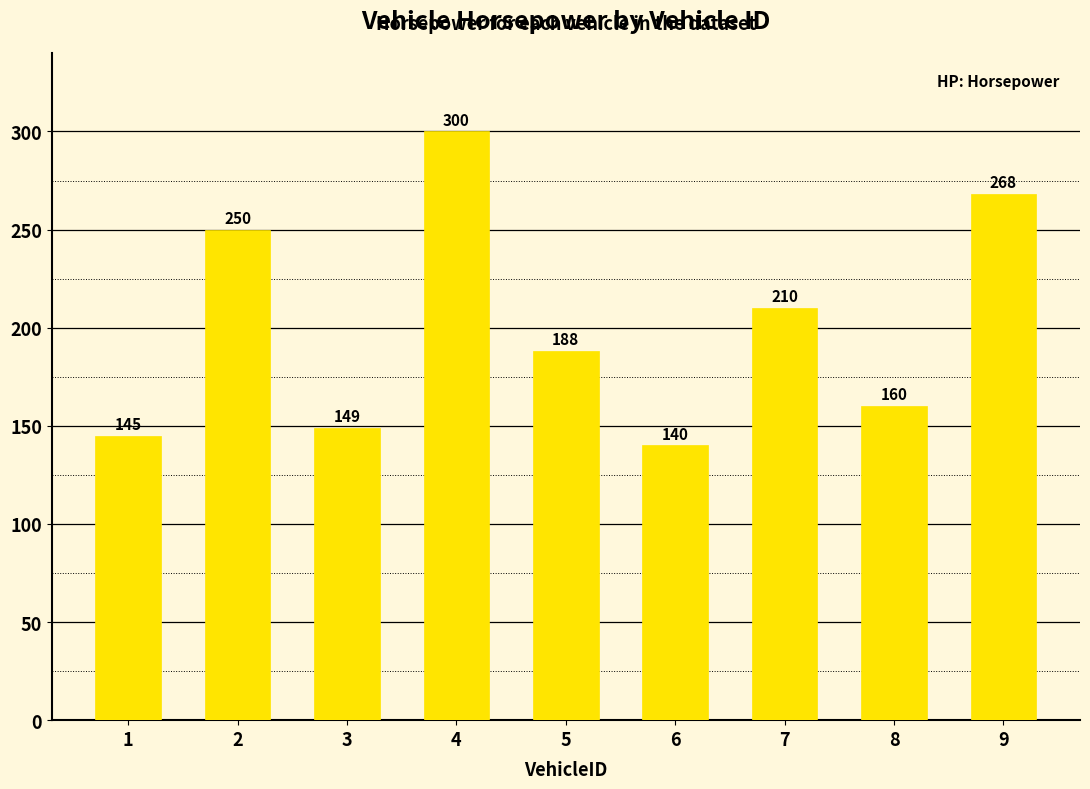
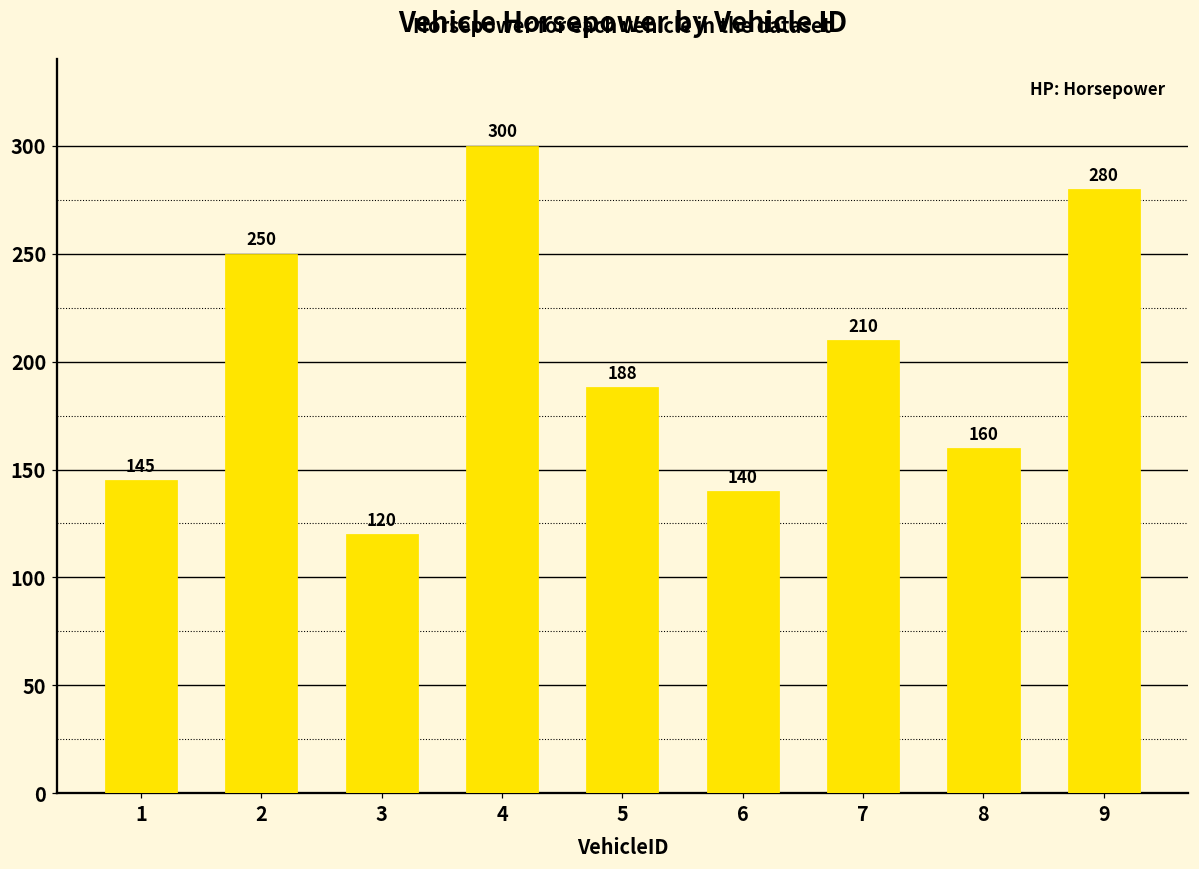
  {
    "1": 145,
    "2": 250,
-   "3": 149,
+   "3": 120,
    "4": 300,
    "5": 188,
    "6": 140,
    "7": 210,
    "8": 160,
-   "9": 268
+   "9": 280
  }
